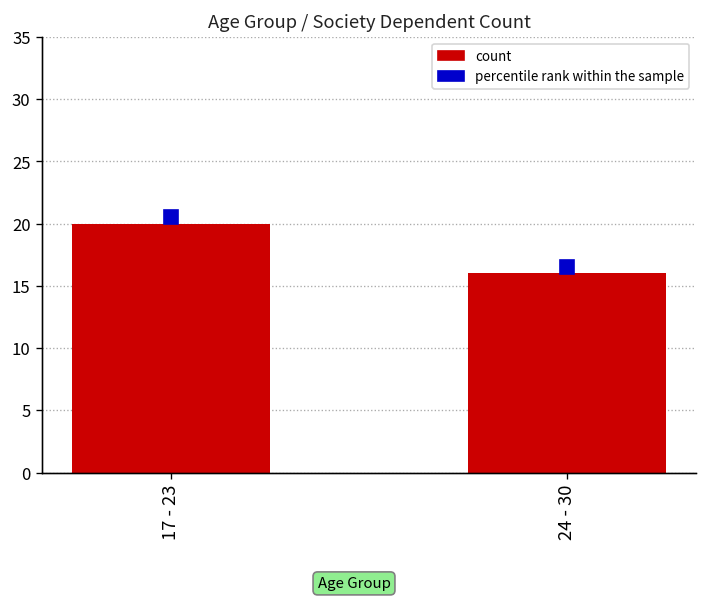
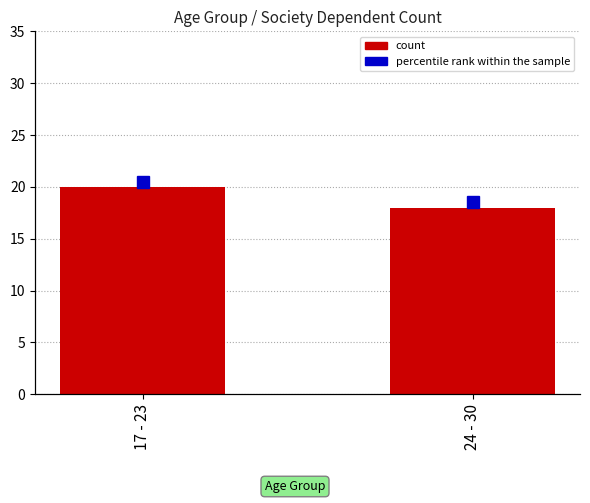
  {
    "count": {
      "17 - 23": 20,
-     "24 - 30": 16
+     "24 - 30": 18
    }
  }
